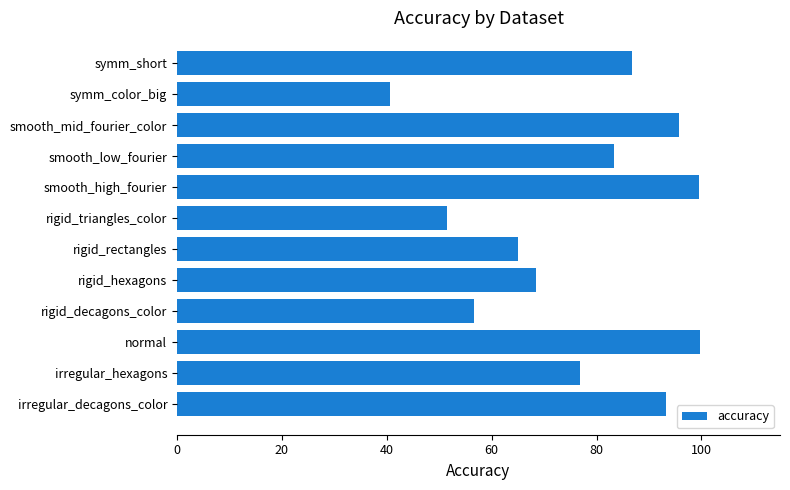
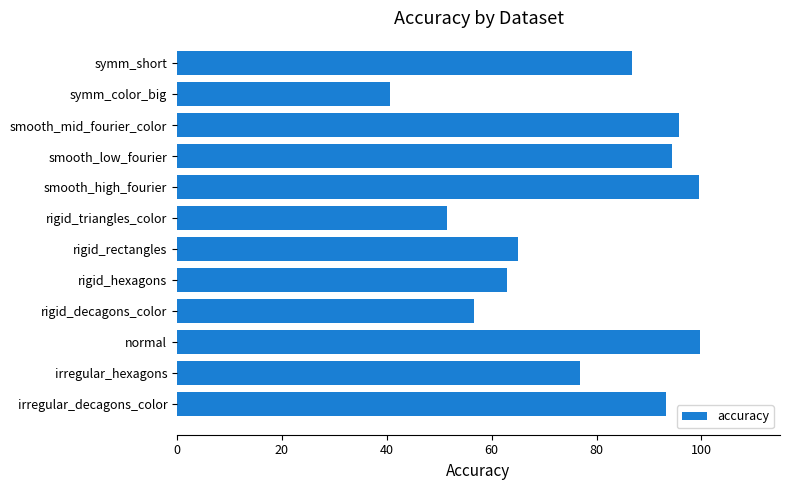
  {
    "symm_short": 87,
    "symm_color_big": 41,
    "smooth_mid_fourier_color": 96,
-   "smooth_low_fourier": 83,
+   "smooth_low_fourier": 94,
    "smooth_high_fourier": 100,
    "rigid_triangles_color": 51,
    "rigid_rectangles": 65,
-   "rigid_hexagons": 69,
+   "rigid_hexagons": 63,
    "rigid_decagons_color": 57,
    "normal": 100,
    "irregular_hexagons": 77,
    "irregular_decagons_color": 93
  }
